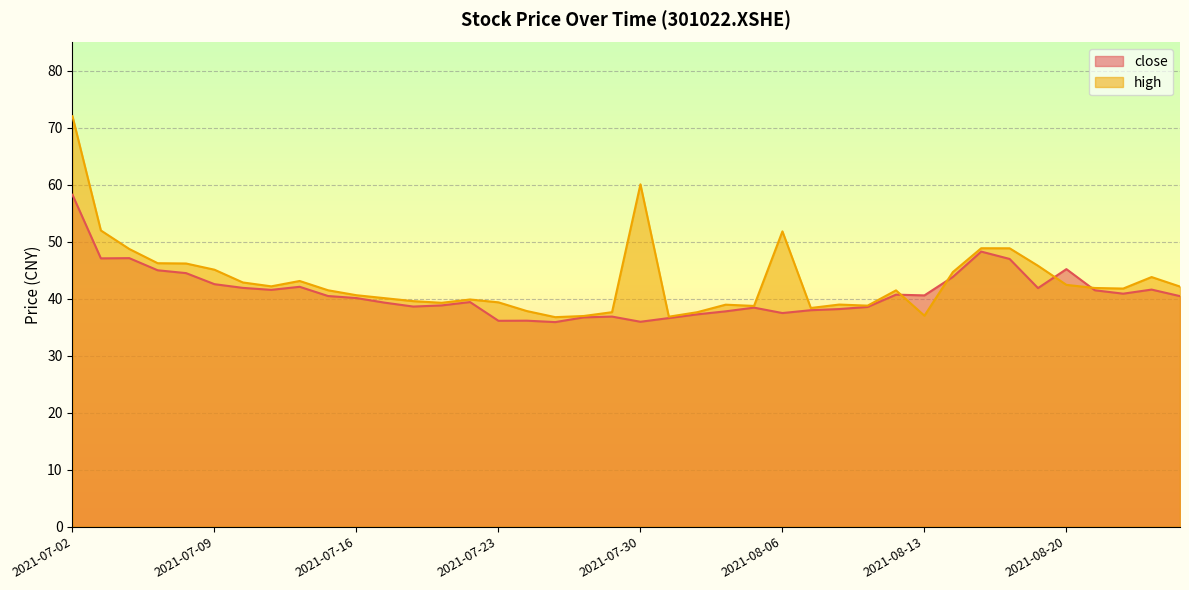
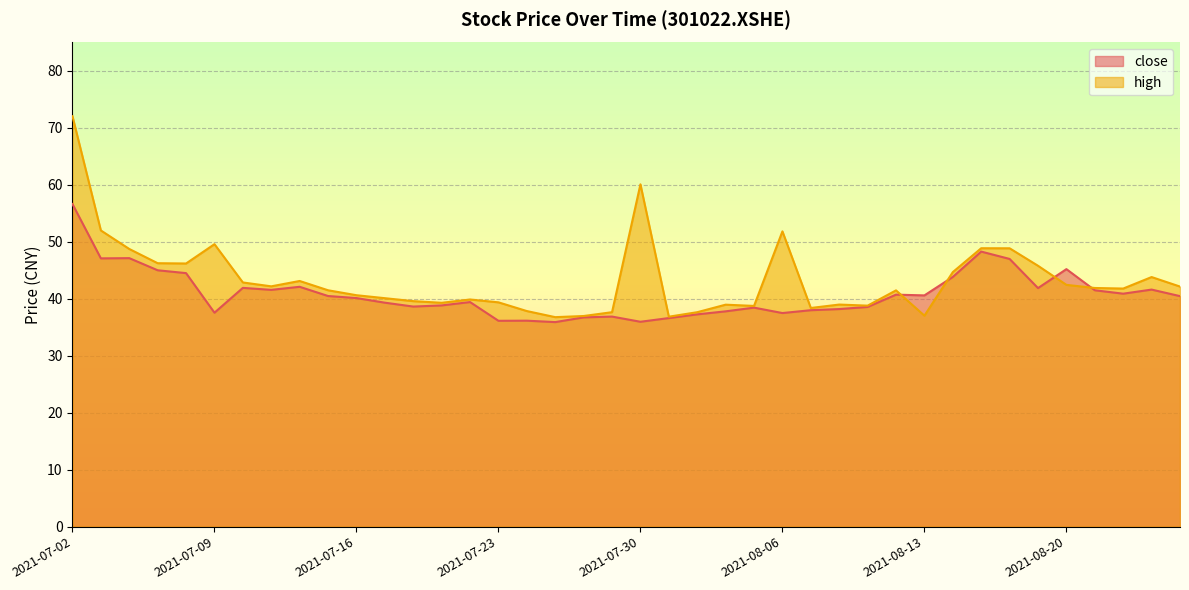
  {
    "close": {
-     "2021-07-02": 58,
-     "2021-07-09": 43,
+     "2021-07-02": 57,
+     "2021-07-09": 38,
      "2021-07-16": 40,
      "2021-07-23": 36,
      "2021-07-30": 36,
      "2021-08-06": 38,
      "2021-08-13": 41,
      "2021-08-20": 45
    },
    "high": {
      "2021-07-02": 72,
-     "2021-07-09": 45,
+     "2021-07-09": 50,
      "2021-07-16": 41,
      "2021-07-23": 39,
      "2021-07-30": 60,
      "2021-08-06": 52,
      "2021-08-13": 37,
      "2021-08-20": 42
    }
  }
